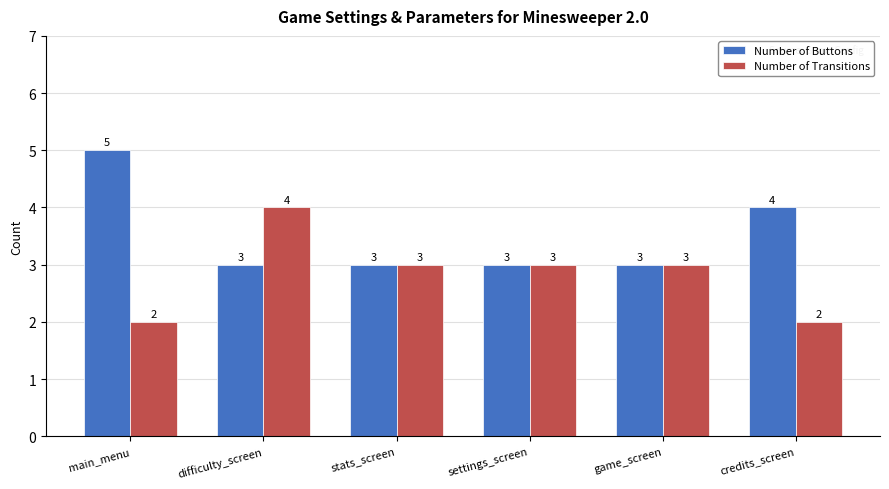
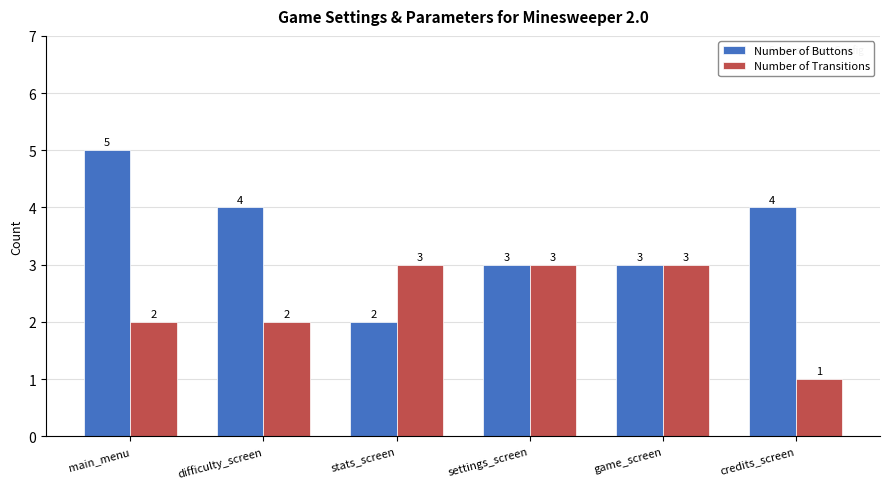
  {
    "Number of Buttons": {
      "main_menu": 5,
-     "difficulty_screen": 3,
-     "stats_screen": 3,
+     "difficulty_screen": 4,
+     "stats_screen": 2,
      "settings_screen": 3,
      "game_screen": 3,
      "credits_screen": 4
    },
    "Number of Transitions": {
      "main_menu": 2,
-     "difficulty_screen": 4,
+     "difficulty_screen": 2,
      "stats_screen": 3,
      "settings_screen": 3,
      "game_screen": 3,
-     "credits_screen": 2
+     "credits_screen": 1
    }
  }
